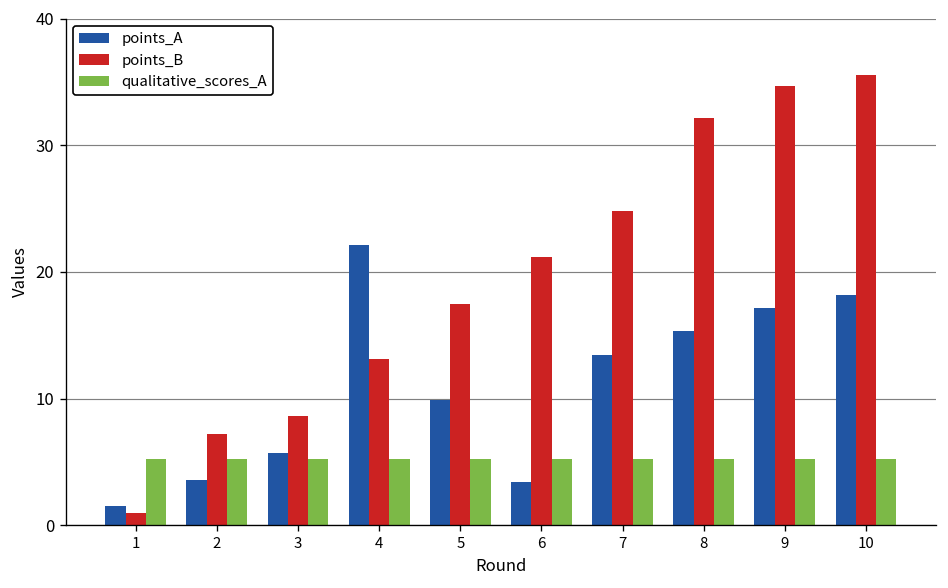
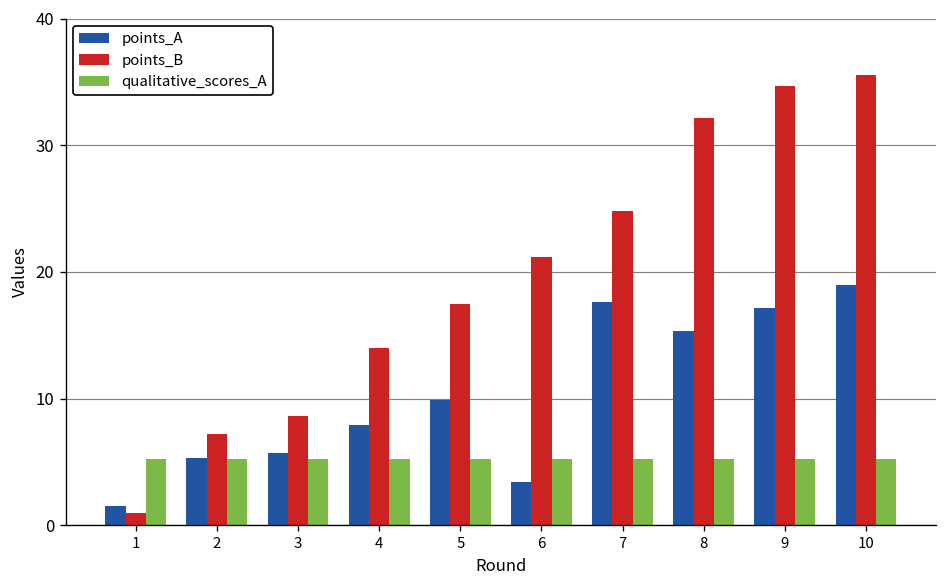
  {
    "points_A": {
      "1": 1.5,
-     "2": 3.6,
+     "2": 5.3,
      "3": 5.7,
-     "4": 22.1,
+     "4": 7.9,
      "5": 9.9,
      "6": 3.4,
-     "7": 13.5,
+     "7": 17.6,
      "8": 15.4,
      "9": 17.2,
-     "10": 18.2
+     "10": 19.0
    },
    "points_B": {
      "1": 1.0,
      "2": 7.2,
      "3": 8.6,
-     "4": 13.1,
+     "4": 14.0,
      "5": 17.5,
      "6": 21.2,
      "7": 24.8,
      "8": 32.1,
      "9": 34.7,
      "10": 35.5
    },
    "qualitative_scores_A": {
      "1": 5.2,
      "2": 5.2,
      "3": 5.2,
      "4": 5.2,
      "5": 5.2,
      "6": 5.2,
      "7": 5.2,
      "8": 5.2,
      "9": 5.2,
      "10": 5.2
    }
  }
